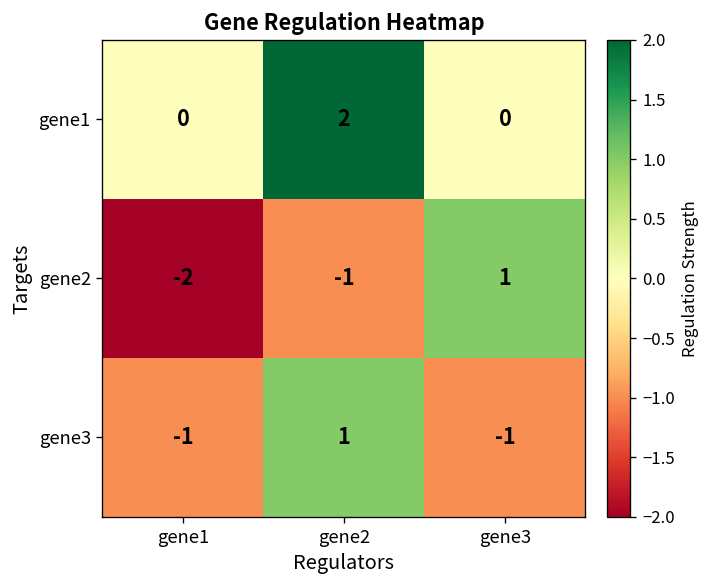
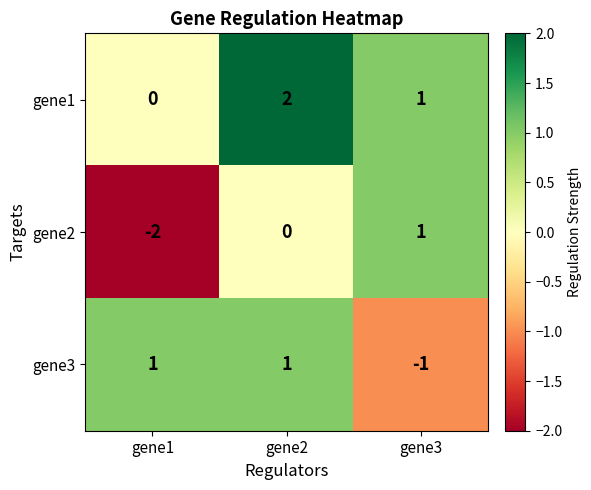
  {
    "gene1": {
      "gene1": 0,
      "gene2": 2,
-     "gene3": 0
+     "gene3": 1
    },
    "gene2": {
      "gene1": -2,
-     "gene2": -1,
+     "gene2": 0,
      "gene3": 1
    },
    "gene3": {
-     "gene1": -1,
+     "gene1": 1,
      "gene2": 1,
      "gene3": -1
    }
  }
